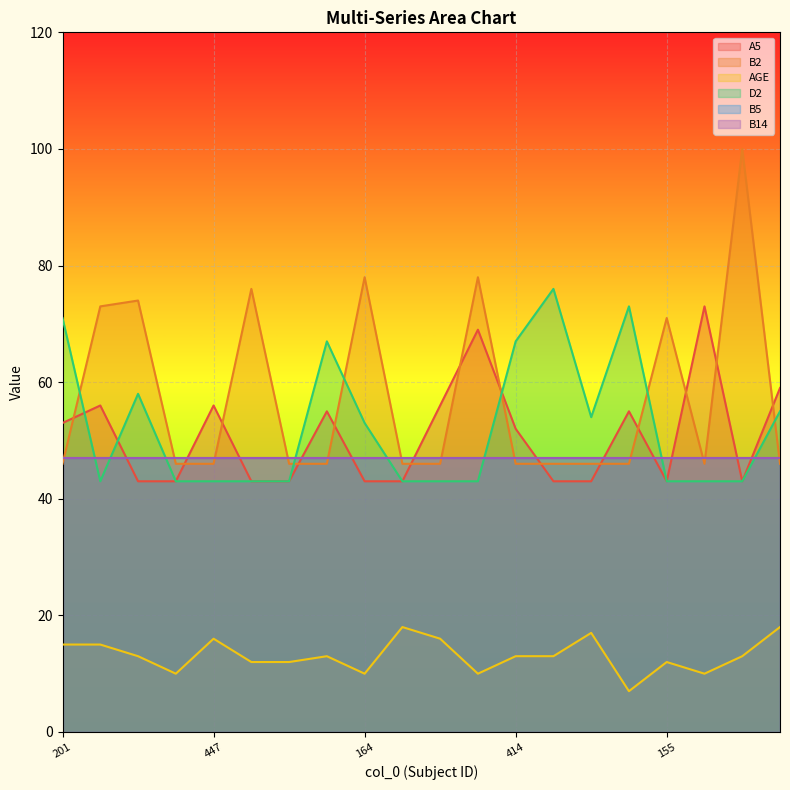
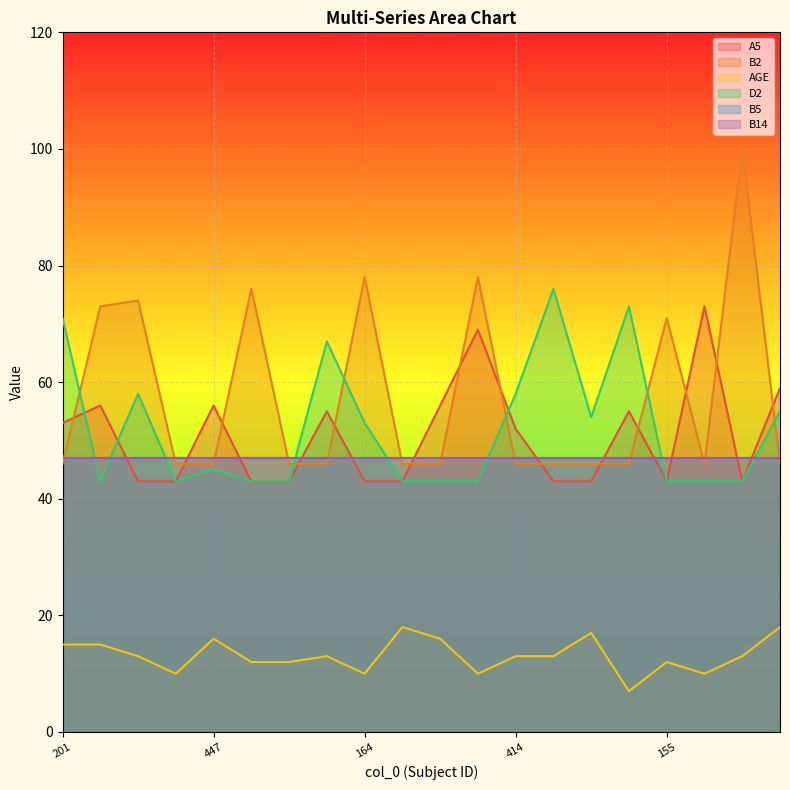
  {
    "D2": {
      "201": 71,
-     "447": 43,
+     "447": 45,
      "164": 53,
-     "414": 67
+     "414": 58
    },
    "B14": {
      "201": 47,
      "447": 47,
      "164": 47,
      "414": 47,
      "155": 47
    }
  }
